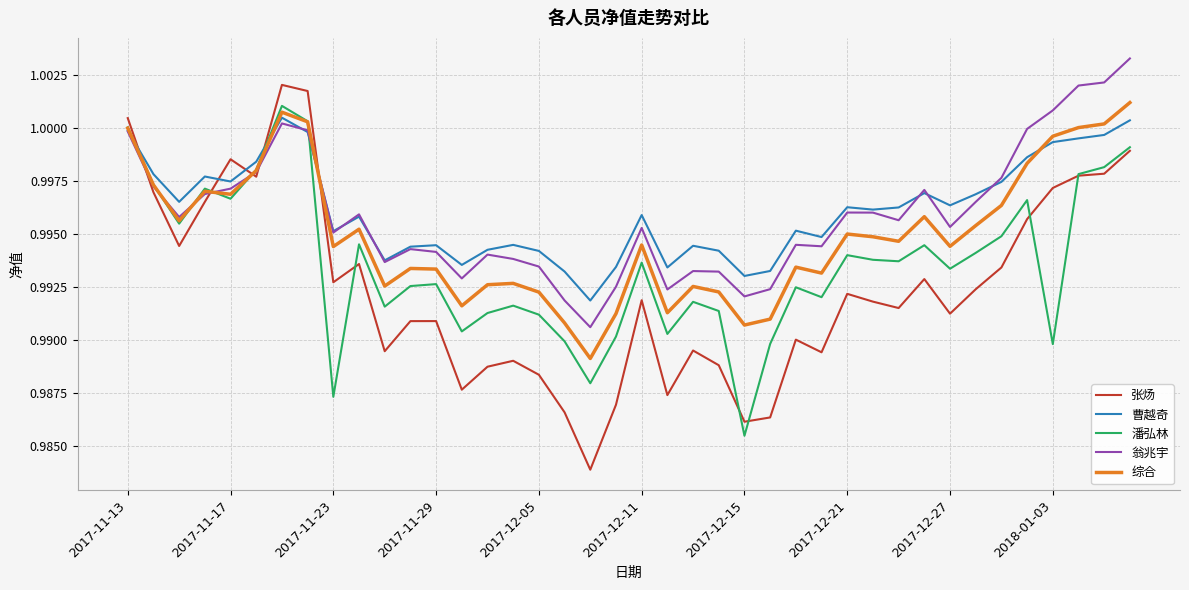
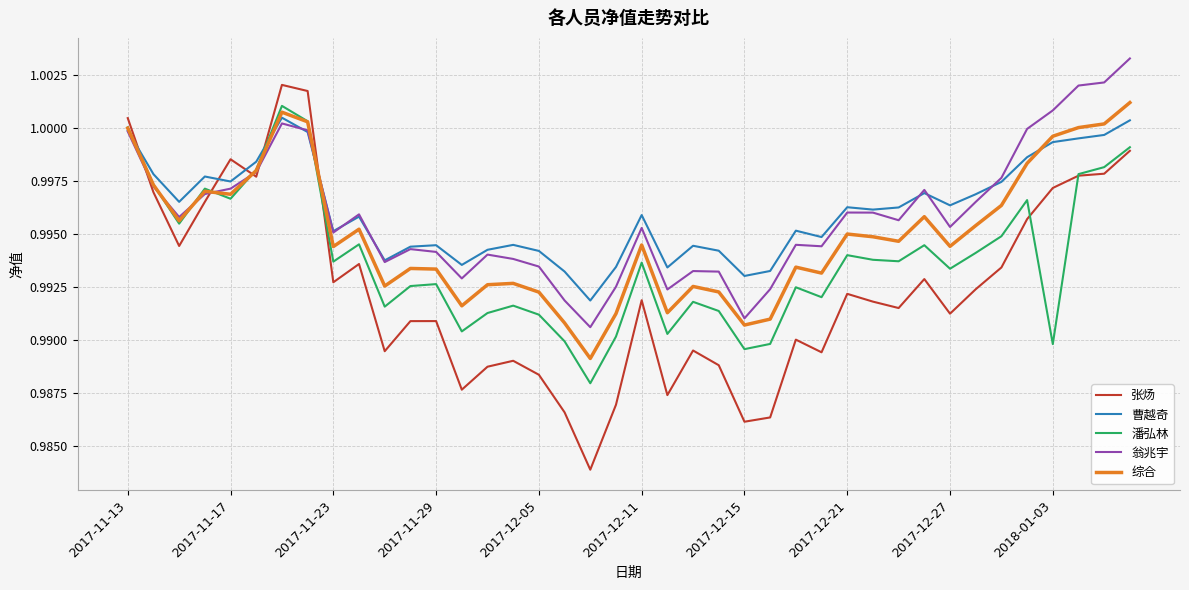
  {
    "张炀": {
      "2017-11-13": 1.0005,
      "2017-11-17": 0.9985,
      "2017-11-23": 0.9927,
      "2017-11-29": 0.9909,
      "2017-12-05": 0.9884,
      "2017-12-11": 0.9919,
      "2017-12-15": 0.9862,
      "2017-12-21": 0.9922,
      "2017-12-27": 0.9912,
      "2018-01-03": 0.9972
    },
    "曹越奇": {
      "2017-11-17": 0.9975,
      "2017-11-29": 0.9945,
      "2017-12-05": 0.9942,
      "2017-12-11": 0.9959,
      "2017-12-15": 0.9930,
      "2017-12-21": 0.9963,
      "2017-12-27": 0.9964,
      "2018-01-03": 0.9993
    },
    "潘弘林": {
      "2017-11-17": 0.9967,
-     "2017-11-23": 0.9873,
+     "2017-11-23": 0.9937,
      "2017-11-29": 0.9926,
      "2017-12-05": 0.9912,
      "2017-12-11": 0.9937,
-     "2017-12-15": 0.9855,
+     "2017-12-15": 0.9896,
      "2017-12-21": 0.9940,
      "2017-12-27": 0.9934,
      "2018-01-03": 0.9898
    },
    "翁兆宇": {
      "2017-11-17": 0.9971,
      "2017-11-29": 0.9942,
      "2017-12-05": 0.9935,
      "2017-12-11": 0.9953,
-     "2017-12-15": 0.9921,
+     "2017-12-15": 0.9910,
      "2017-12-21": 0.9960,
      "2017-12-27": 0.9953,
      "2018-01-03": 1.0008
    },
    "综合": {
      "2017-11-17": 0.9969,
      "2017-11-23": 0.9944,
      "2017-11-29": 0.9933,
      "2017-12-05": 0.9923,
      "2017-12-11": 0.9945,
      "2017-12-15": 0.9907,
      "2017-12-21": 0.9950,
      "2017-12-27": 0.9944,
      "2018-01-03": 0.9996
    }
  }
